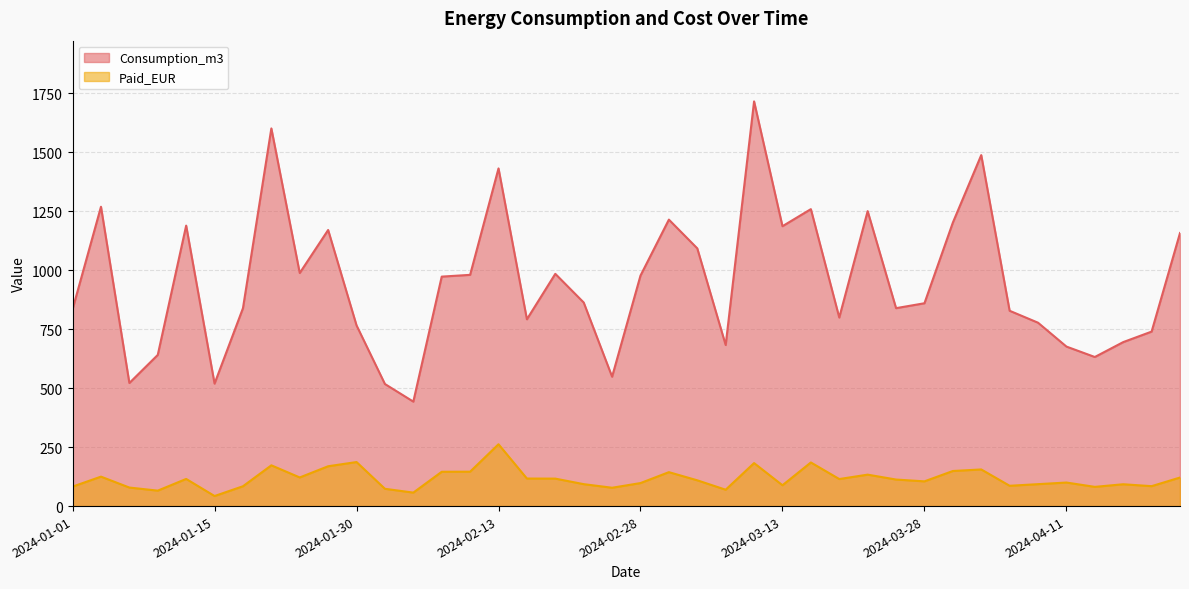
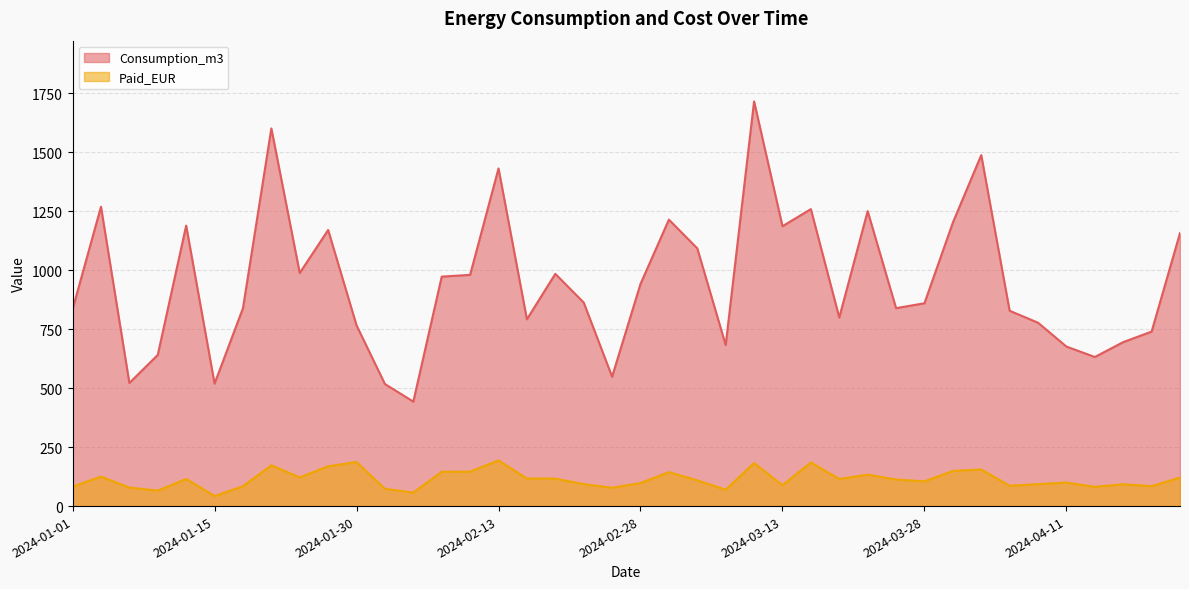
  {
    "Consumption_m3": {
      "2024-01-01": 830,
      "2024-01-15": 520,
      "2024-01-30": 770,
      "2024-02-13": 1430,
-     "2024-02-28": 980,
+     "2024-02-28": 940,
      "2024-03-13": 1190,
      "2024-03-28": 860,
      "2024-04-11": 680
    },
    "Paid_EUR": {
      "2024-01-01": 80,
      "2024-01-15": 40,
      "2024-01-30": 190,
-     "2024-02-13": 260,
+     "2024-02-13": 190,
      "2024-02-28": 100,
      "2024-03-13": 90,
      "2024-03-28": 100,
      "2024-04-11": 100
    }
  }
